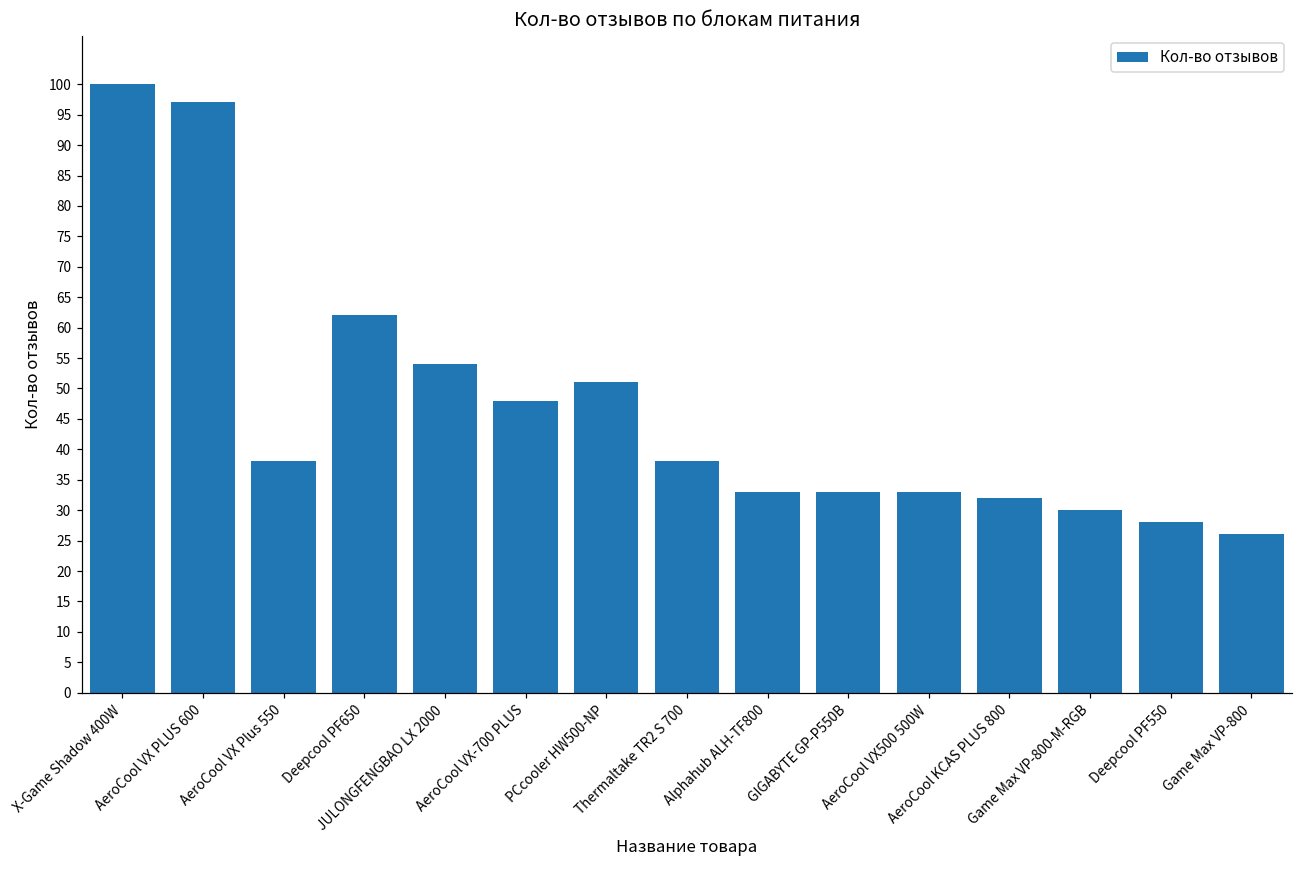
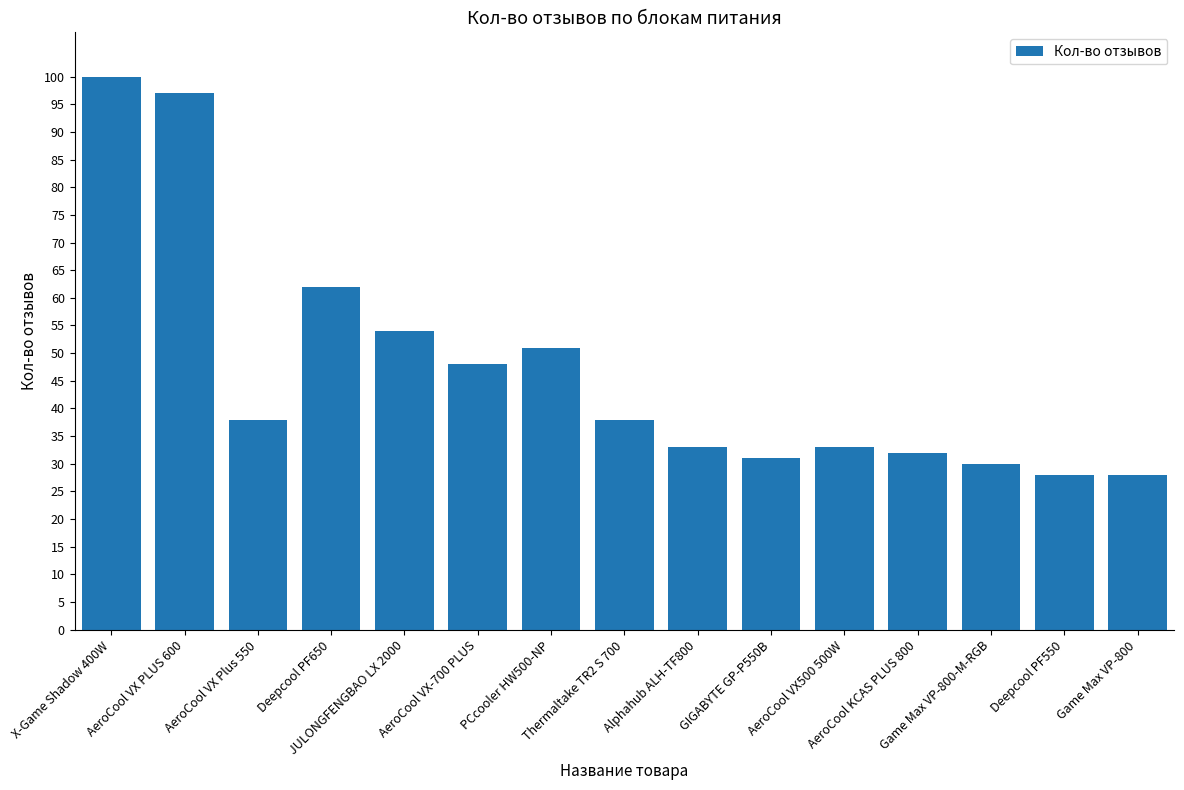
  {
    "X-Game Shadow 400W": 100,
    "AeroCool VX PLUS 600": 97,
    "AeroCool VX Plus 550": 38,
    "Deepcool PF650": 62,
    "JULONGFENGBAO LX 2000": 54,
    "AeroCool VX-700 PLUS": 48,
    "PCcooler HW500-NP": 51,
    "Thermaltake TR2 S 700": 38,
    "Alphahub ALH-TF800": 33,
-   "GIGABYTE GP-P550B": 33,
+   "GIGABYTE GP-P550B": 31,
    "AeroCool VX500 500W": 33,
    "AeroCool KCAS PLUS 800": 32,
    "Game Max VP-800-M-RGB": 30,
    "Deepcool PF550": 28,
-   "Game Max VP-800": 26
+   "Game Max VP-800": 28
  }
